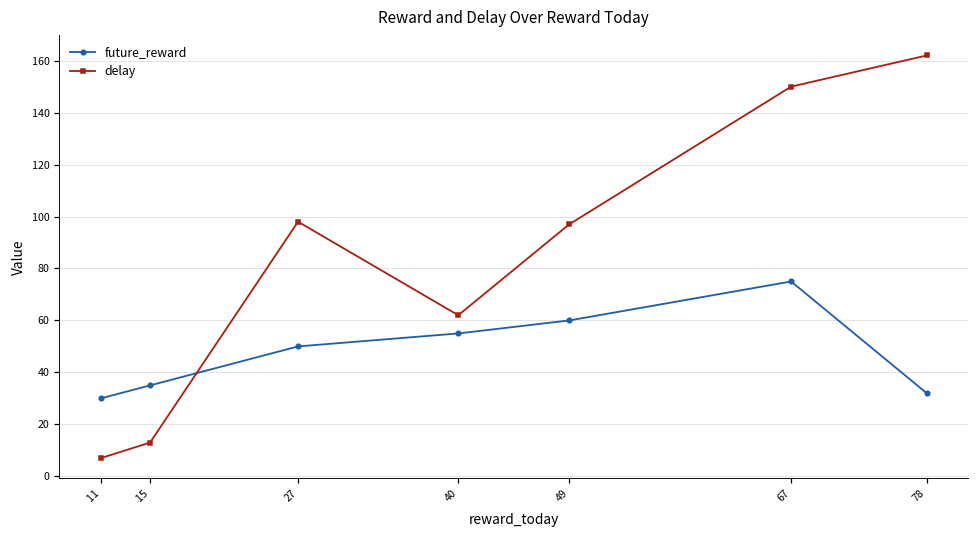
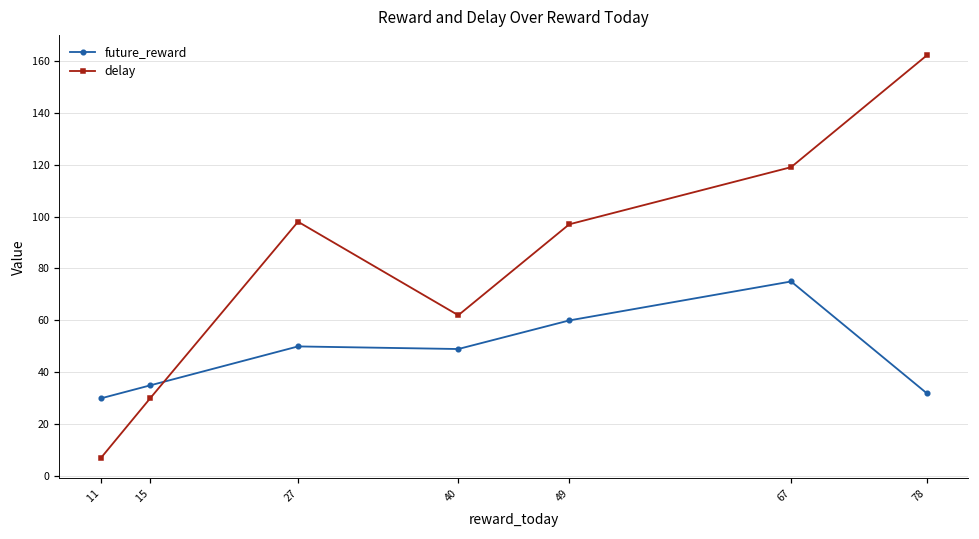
  {
    "future_reward": {
      "11": 30,
      "15": 35,
      "27": 50,
-     "40": 55,
+     "40": 49,
      "49": 60,
      "67": 75,
      "78": 32
    },
    "delay": {
      "11": 7,
-     "15": 13,
+     "15": 30,
      "27": 98,
      "40": 62,
      "49": 97,
-     "67": 150,
+     "67": 119,
      "78": 162
    }
  }
